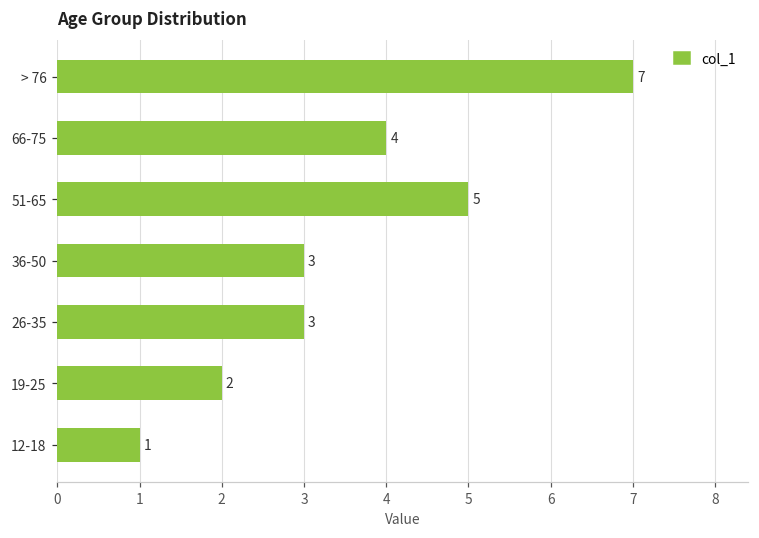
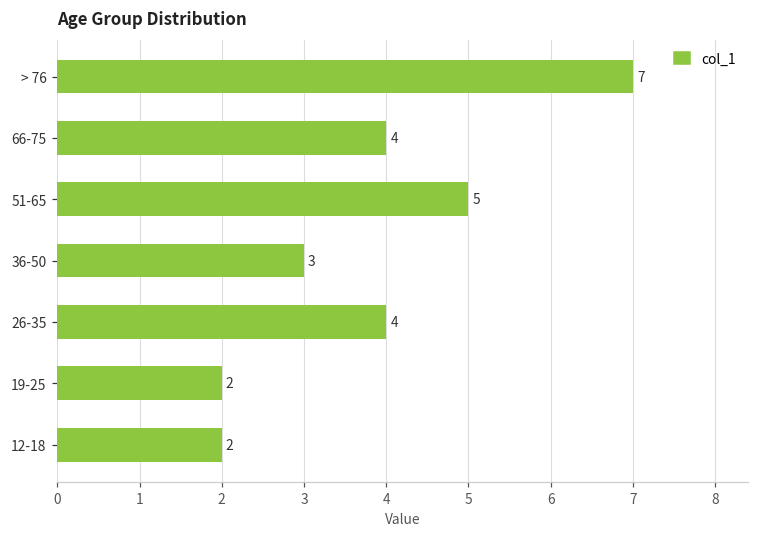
  {
    "> 76": 7,
    "66-75": 4,
    "51-65": 5,
    "36-50": 3,
-   "26-35": 3,
+   "26-35": 4,
    "19-25": 2,
-   "12-18": 1
+   "12-18": 2
  }
